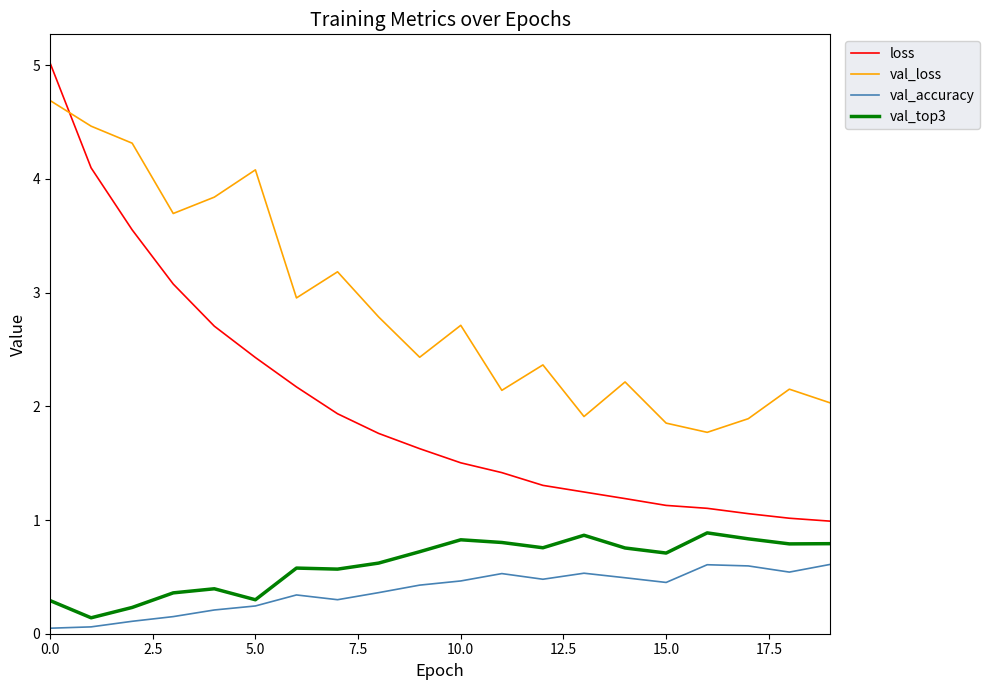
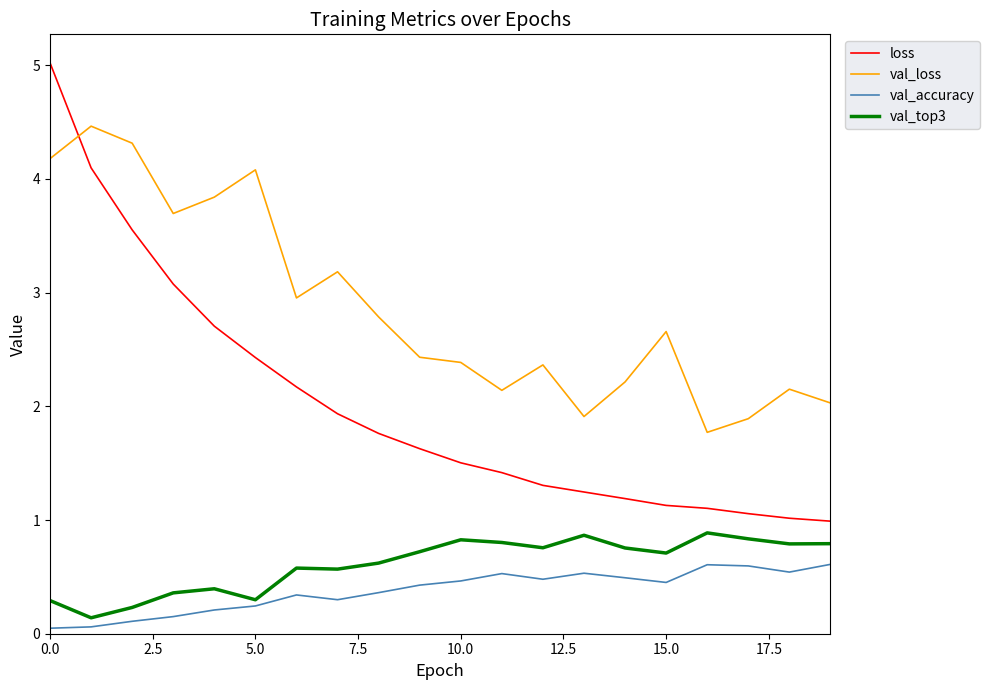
  {
    "loss": {
      "0.0": 5.02,
      "5.0": 2.43,
      "10.0": 1.50,
      "15.0": 1.13
    },
    "val_loss": {
-     "0.0": 4.69,
+     "0.0": 4.18,
      "5.0": 4.08,
-     "10.0": 2.71,
-     "15.0": 1.85
+     "10.0": 2.39,
+     "15.0": 2.66
    },
    "val_accuracy": {
      "0.0": 0.05,
      "5.0": 0.24,
      "10.0": 0.46,
      "15.0": 0.45
    },
    "val_top3": {
      "0.0": 0.29,
      "5.0": 0.30,
      "10.0": 0.83,
      "15.0": 0.71
    }
  }
